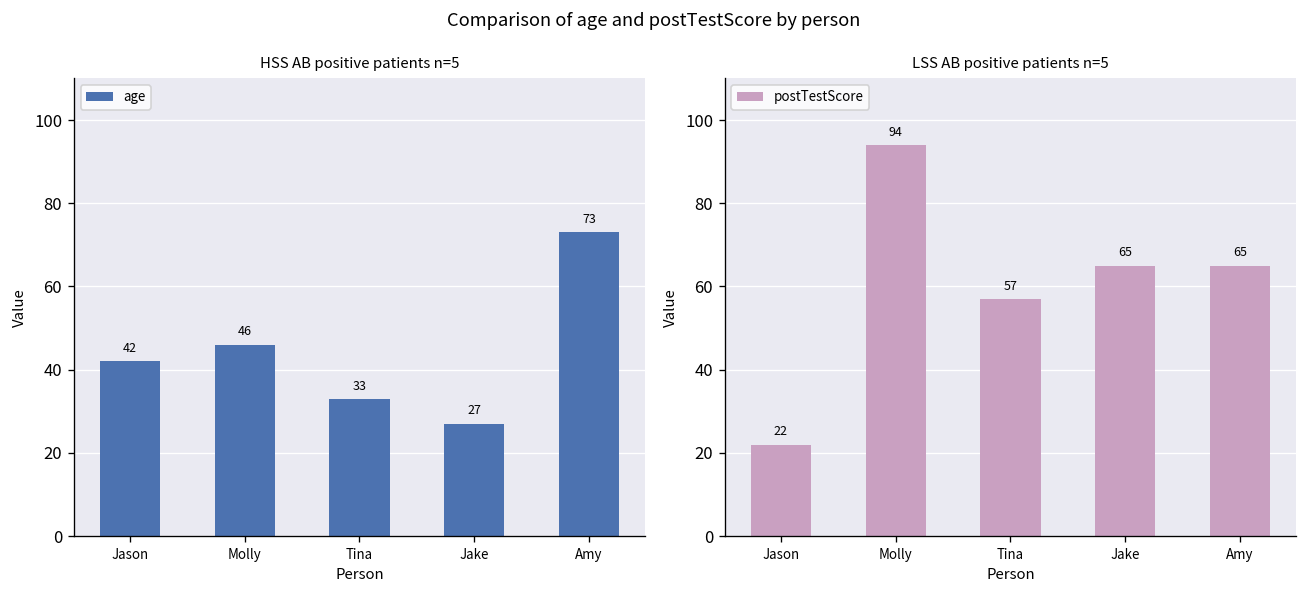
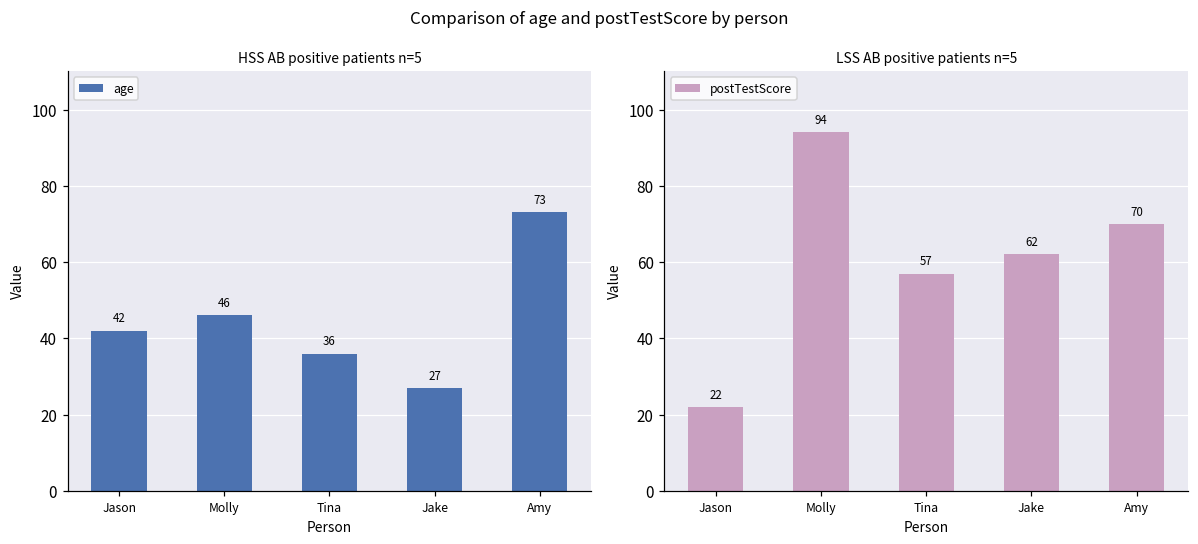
  {
    "HSS AB positive patients n=5": {
      "Jason": 42,
      "Molly": 46,
-     "Tina": 33,
+     "Tina": 36,
      "Jake": 27,
      "Amy": 73
    },
    "LSS AB positive patients n=5": {
      "Jason": 22,
      "Molly": 94,
      "Tina": 57,
-     "Jake": 65,
-     "Amy": 65
+     "Jake": 62,
+     "Amy": 70
    }
  }
